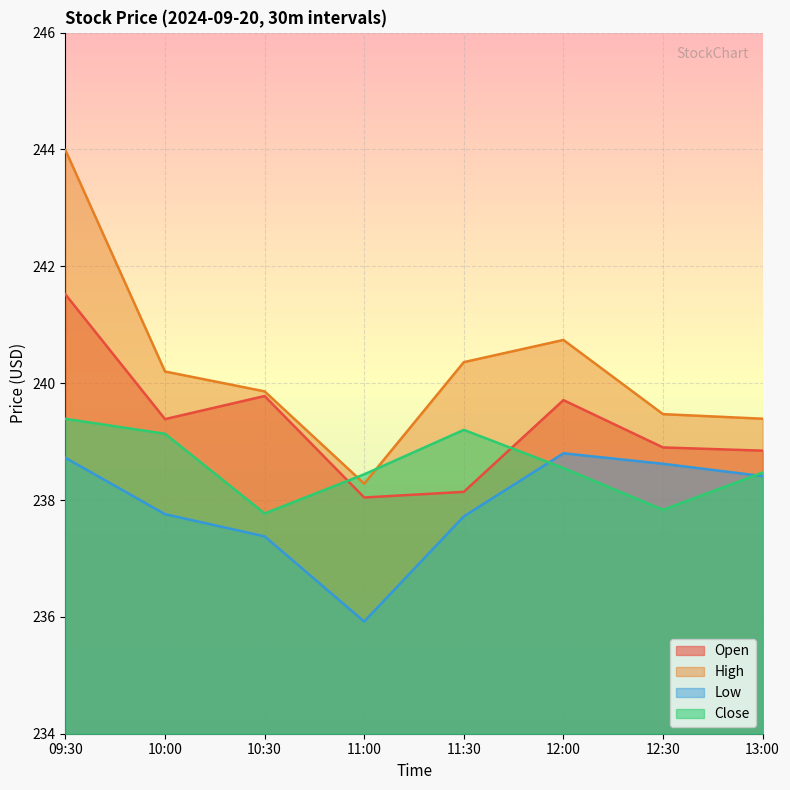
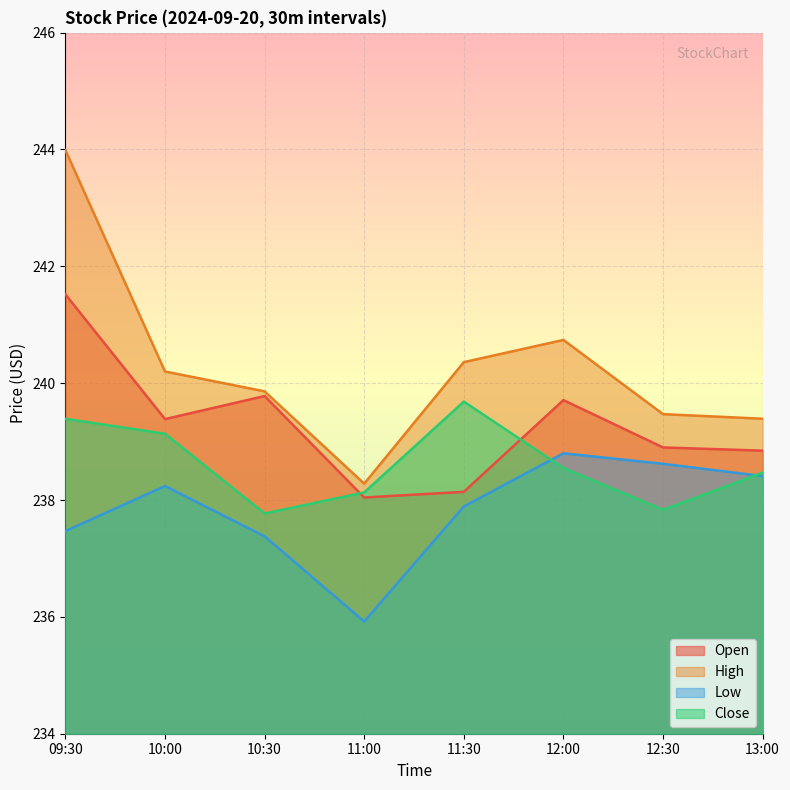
  {
    "Low": {
-     "09:30": 238.7,
-     "10:00": 237.8,
+     "09:30": 237.5,
+     "10:00": 238.2,
      "10:30": 237.4,
      "11:00": 235.9,
-     "11:30": 237.7,
+     "11:30": 237.9,
      "12:00": 238.8,
      "12:30": 238.6,
      "13:00": 238.4
    },
    "Close": {
      "09:30": 239.4,
      "10:00": 239.1,
      "10:30": 237.8,
-     "11:00": 238.4,
-     "11:30": 239.2,
+     "11:00": 238.1,
+     "11:30": 239.7,
      "12:00": 238.5,
      "12:30": 237.8,
      "13:00": 238.5
    }
  }
